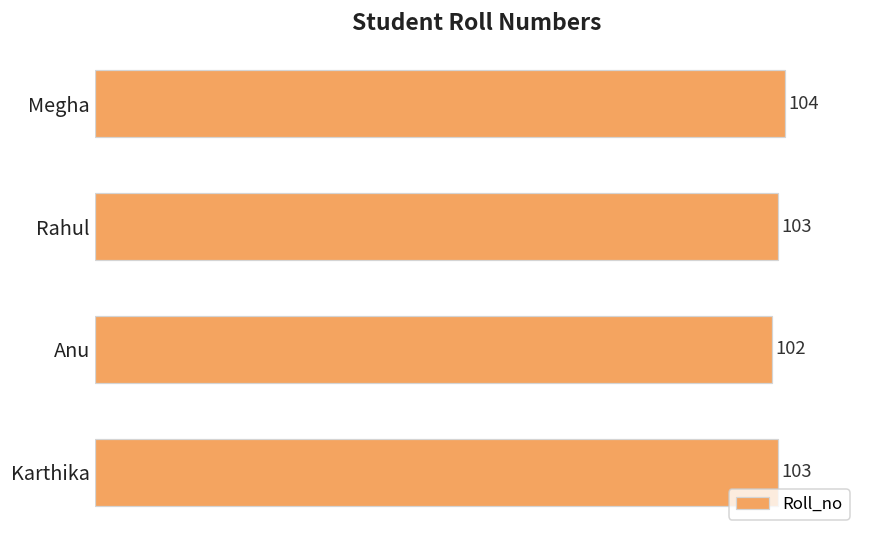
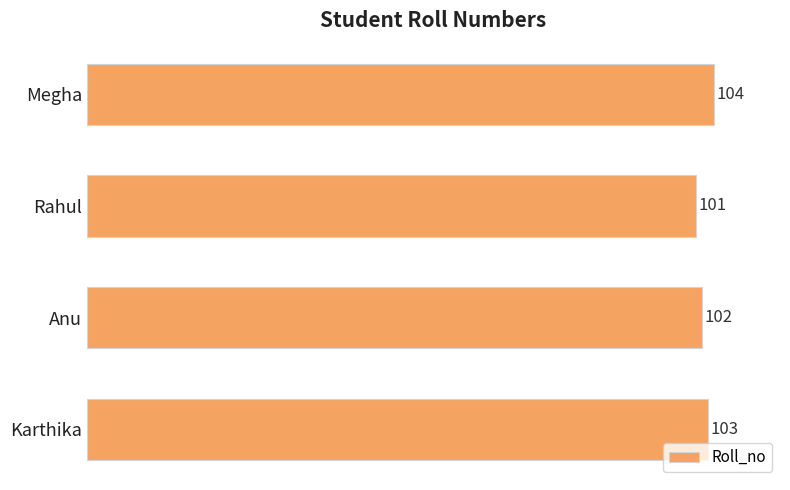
  {
    "Megha": 104,
-   "Rahul": 103,
+   "Rahul": 101,
    "Anu": 102,
    "Karthika": 103
  }
